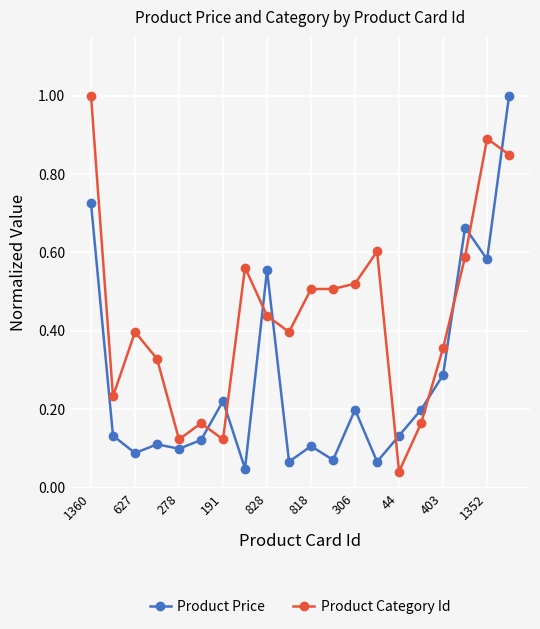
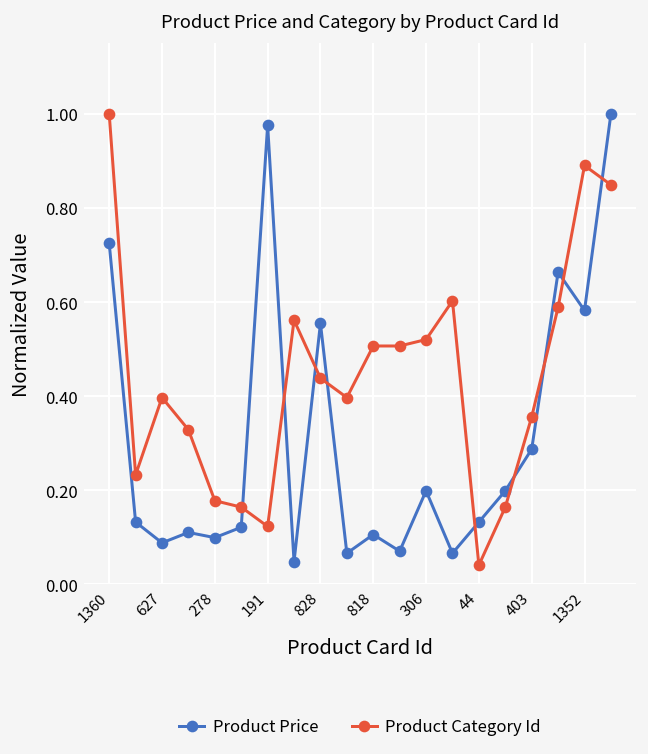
  {
    "Product Price": {
      "1360": 0.73,
      "627": 0.09,
      "278": 0.10,
-     "191": 0.22,
+     "191": 0.98,
      "828": 0.55,
      "818": 0.11,
      "306": 0.20,
      "44": 0.13,
      "403": 0.29,
      "1352": 0.58
    },
    "Product Category Id": {
      "1360": 1.00,
      "627": 0.40,
-     "278": 0.12,
+     "278": 0.18,
      "191": 0.12,
      "828": 0.44,
      "818": 0.51,
      "306": 0.52,
      "44": 0.04,
      "403": 0.36,
      "1352": 0.89
    }
  }
